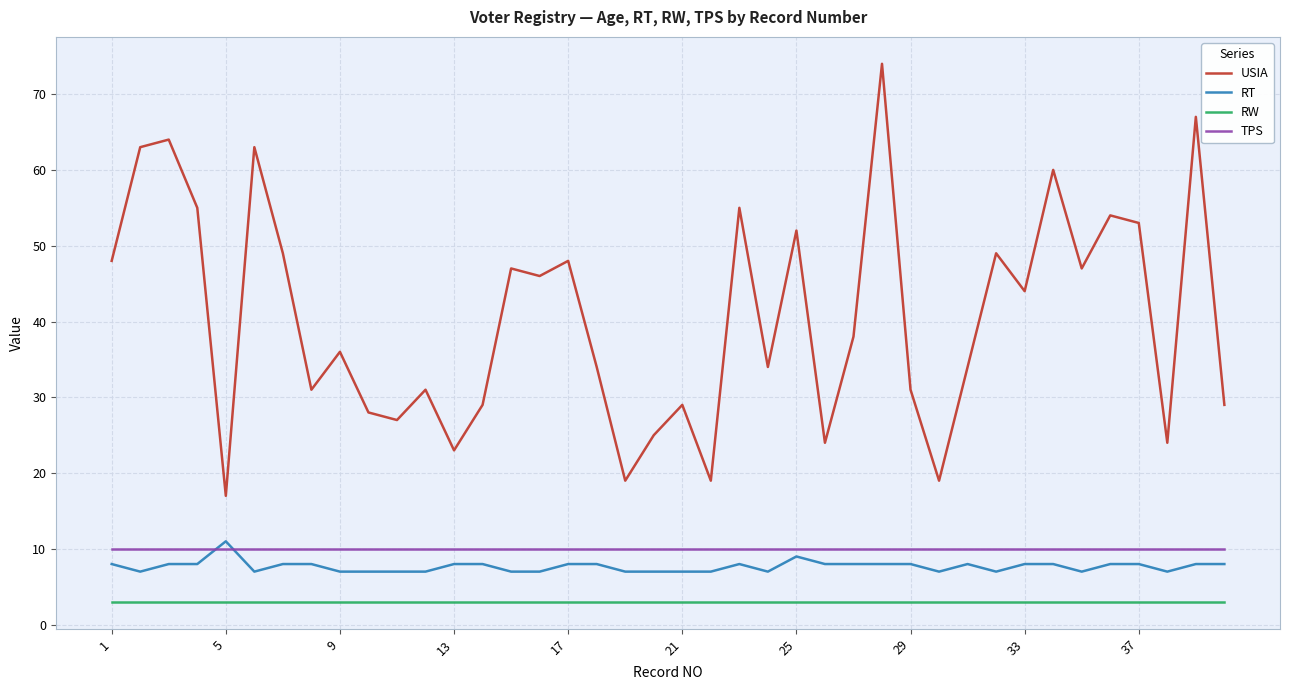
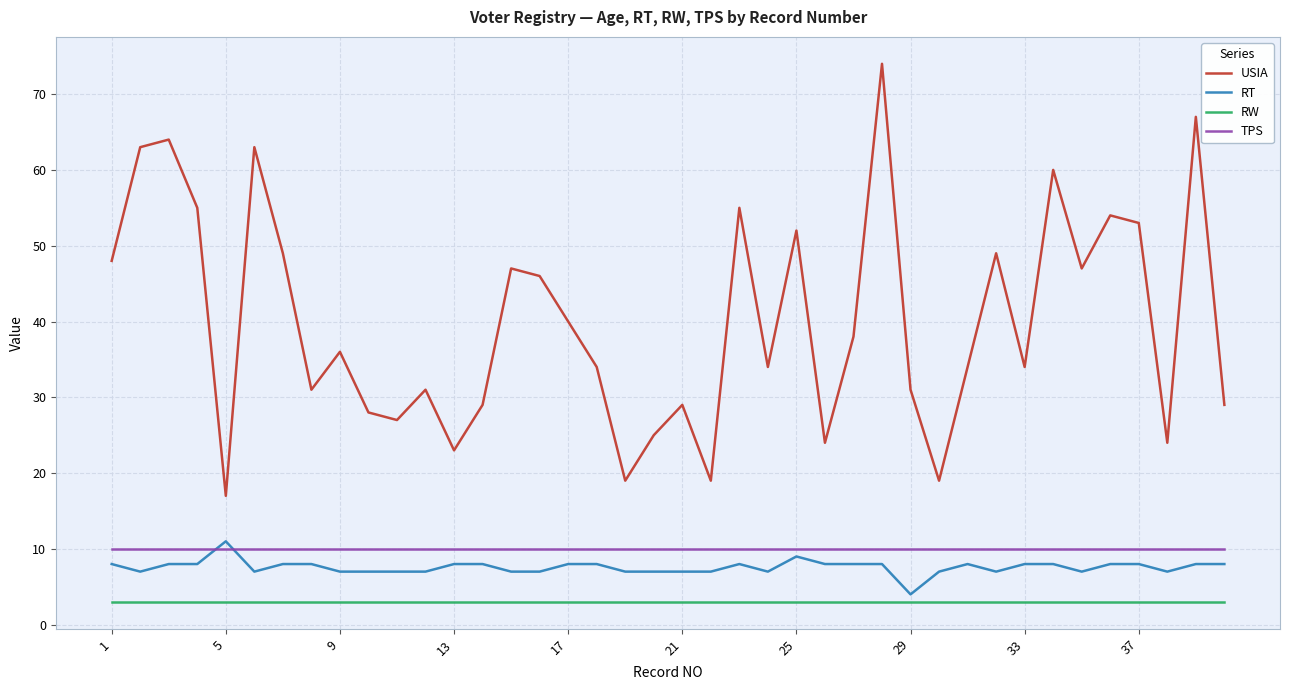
  {
    "USIA": {
      "1": 48,
      "5": 17,
      "9": 36,
      "13": 23,
-     "17": 48,
+     "17": 40,
      "21": 29,
      "25": 52,
      "29": 31,
-     "33": 44,
+     "33": 34,
      "37": 53
    },
    "RT": {
      "1": 8,
      "5": 11,
      "9": 7,
      "13": 8,
      "17": 8,
      "21": 7,
      "25": 9,
-     "29": 8,
+     "29": 4,
      "33": 8,
      "37": 8
    },
    "RW": {
      "1": 3,
      "5": 3,
      "9": 3,
      "13": 3,
      "17": 3,
      "21": 3,
      "25": 3,
      "29": 3,
      "33": 3,
      "37": 3
    },
    "TPS": {
      "1": 10,
      "5": 10,
      "9": 10,
      "13": 10,
      "17": 10,
      "21": 10,
      "25": 10,
      "29": 10,
      "33": 10,
      "37": 10
    }
  }
